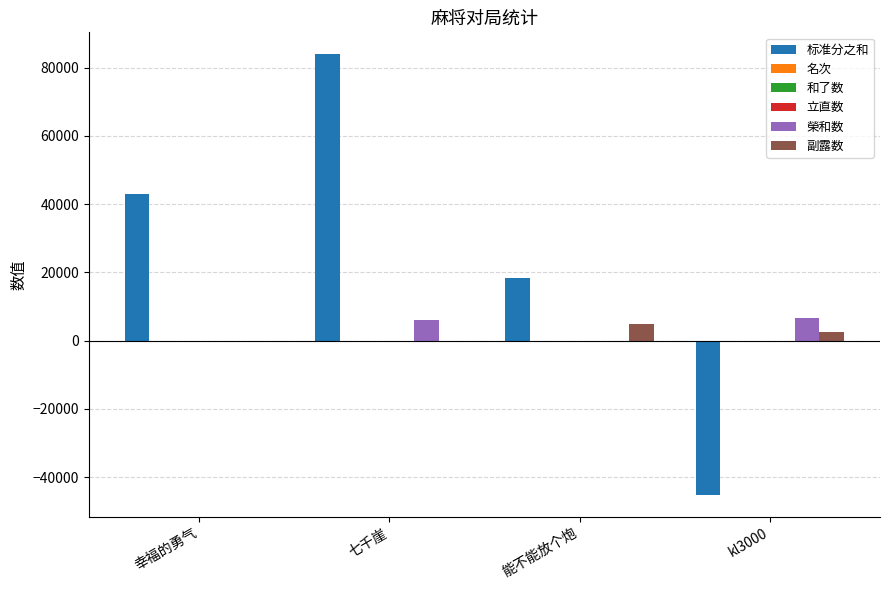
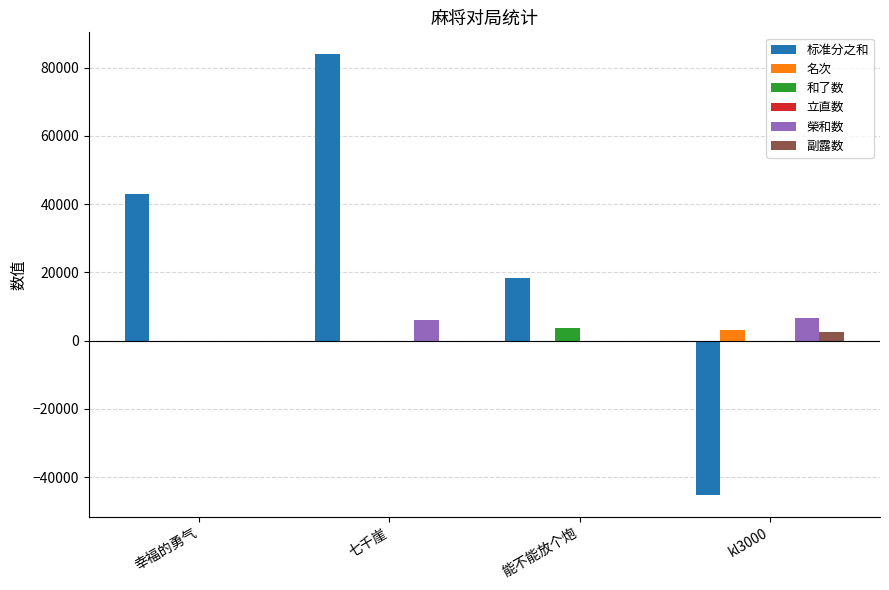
  {
    "标准分之和": {
      "幸福的勇气": 43000,
      "七千崖": 84000,
      "能不能放个炮": 18000,
      "kl3000": -45000
    },
    "名次": {
-     "kl3000": 0
+     "kl3000": 3000
    },
    "和了数": {
-     "能不能放个炮": 0
+     "能不能放个炮": 4000
    },
    "榮和数": {
      "七千崖": 6000,
      "kl3000": 7000
    },
    "副露数": {
-     "能不能放个炮": 5000,
+     "能不能放个炮": 0,
      "kl3000": 3000
    }
  }
